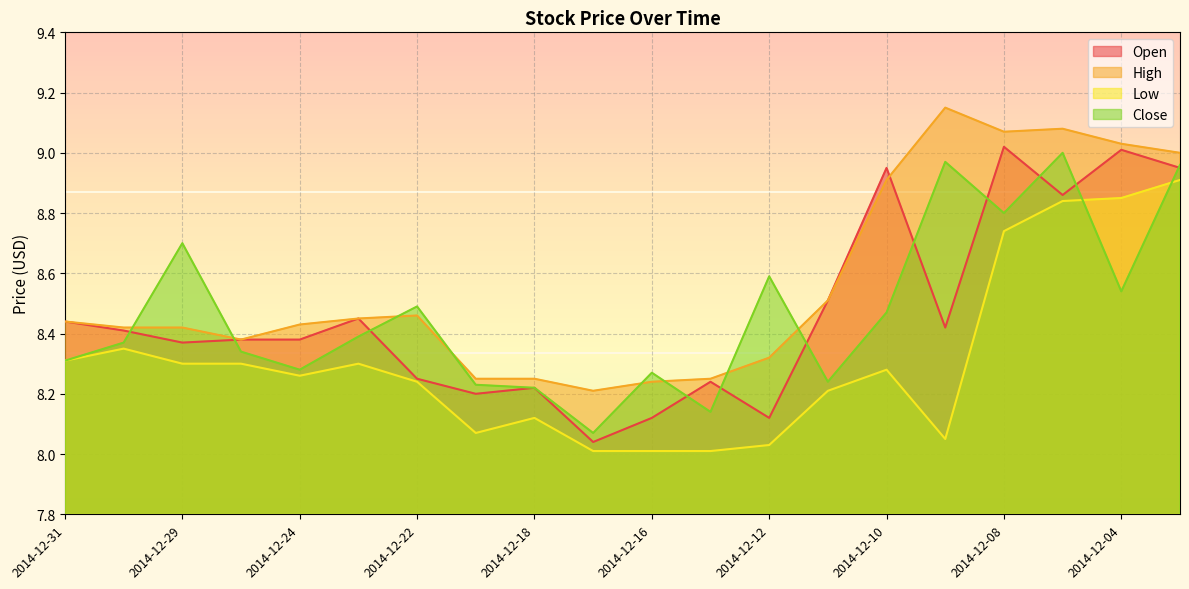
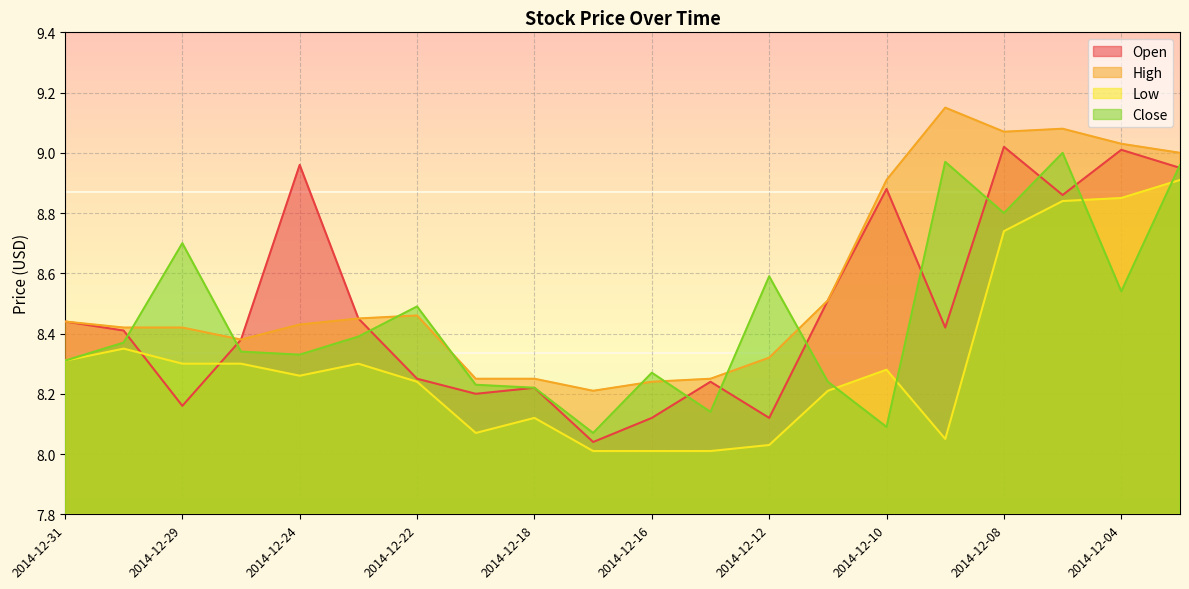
  {
    "Open": {
-     "2014-12-29": 8.37,
-     "2014-12-24": 8.38,
+     "2014-12-29": 8.16,
+     "2014-12-24": 8.96,
      "2014-12-22": 8.25,
      "2014-12-16": 8.12,
      "2014-12-12": 8.12,
-     "2014-12-10": 8.95,
+     "2014-12-10": 8.88,
      "2014-12-08": 9.02,
      "2014-12-04": 9.01
    },
    "Close": {
      "2014-12-29": 8.70,
-     "2014-12-24": 8.28,
+     "2014-12-24": 8.33,
      "2014-12-22": 8.49,
      "2014-12-16": 8.27,
      "2014-12-12": 8.59,
-     "2014-12-10": 8.47,
+     "2014-12-10": 8.09,
      "2014-12-08": 8.80,
      "2014-12-04": 8.54
    }
  }
